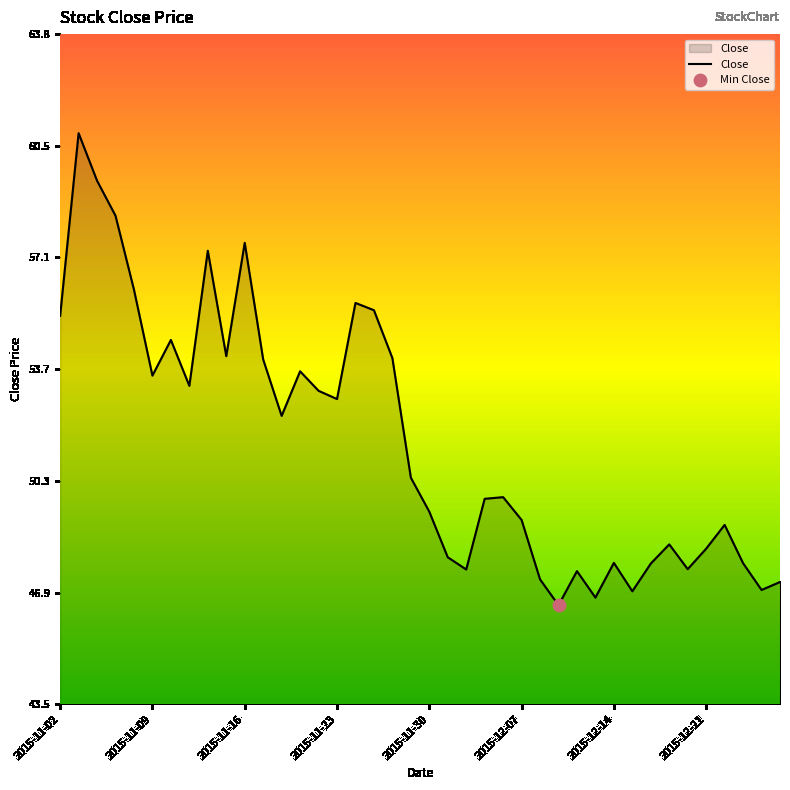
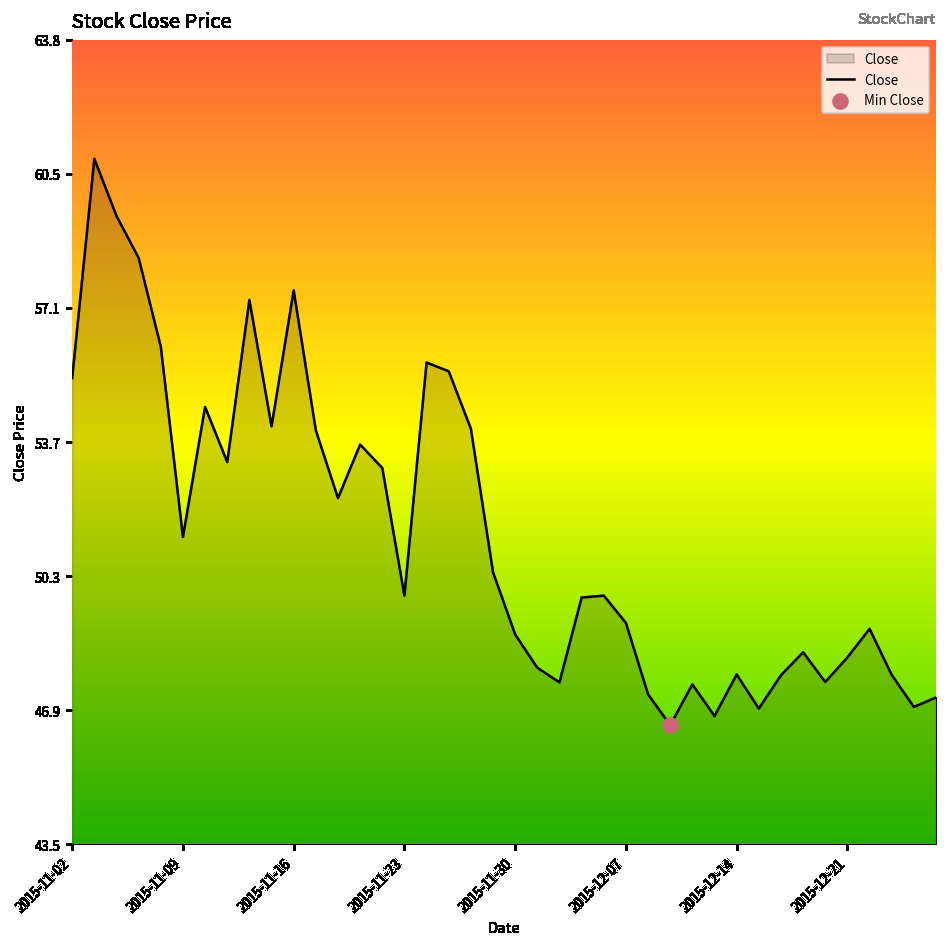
  {
    "Close": {
      "2015-11-02": 55.3,
-     "2015-11-09": 53.5,
+     "2015-11-09": 51.3,
      "2015-11-16": 57.5,
-     "2015-11-23": 52.8,
-     "2015-11-30": 49.4,
+     "2015-11-23": 49.8,
+     "2015-11-30": 48.8,
      "2015-12-07": 49.1,
      "2015-12-14": 47.8,
      "2015-12-21": 48.3
    }
  }
